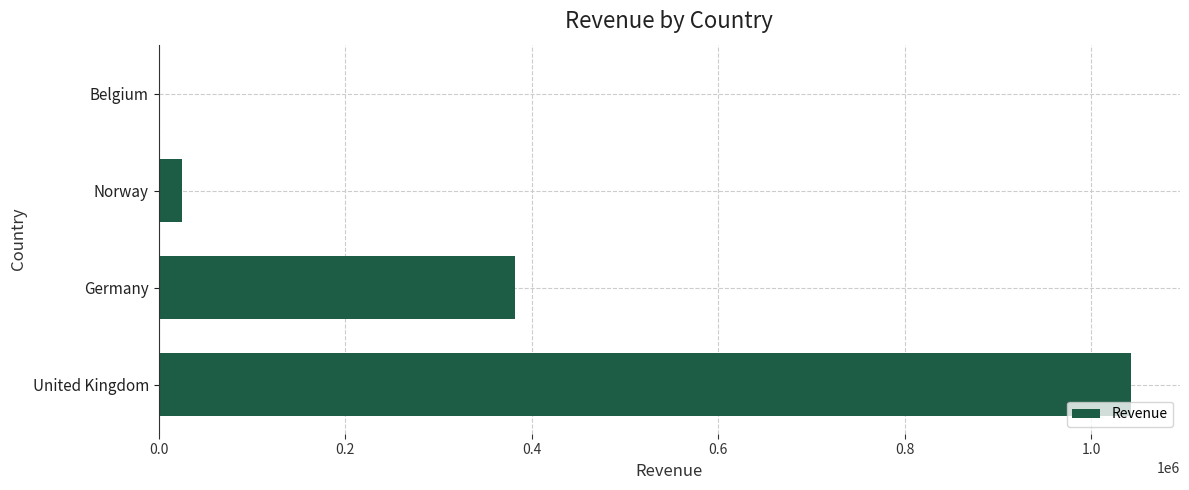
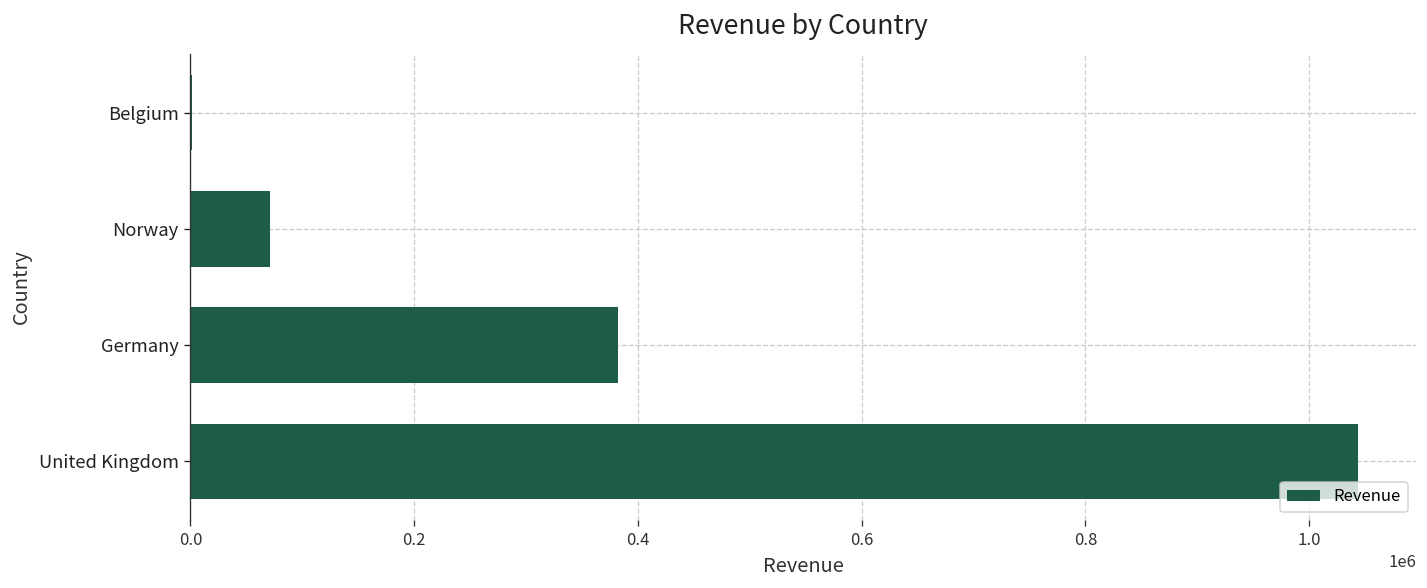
  {
-   "Norway": 30000,
+   "Norway": 70000,
    "Germany": 380000,
    "United Kingdom": 1040000
  }
